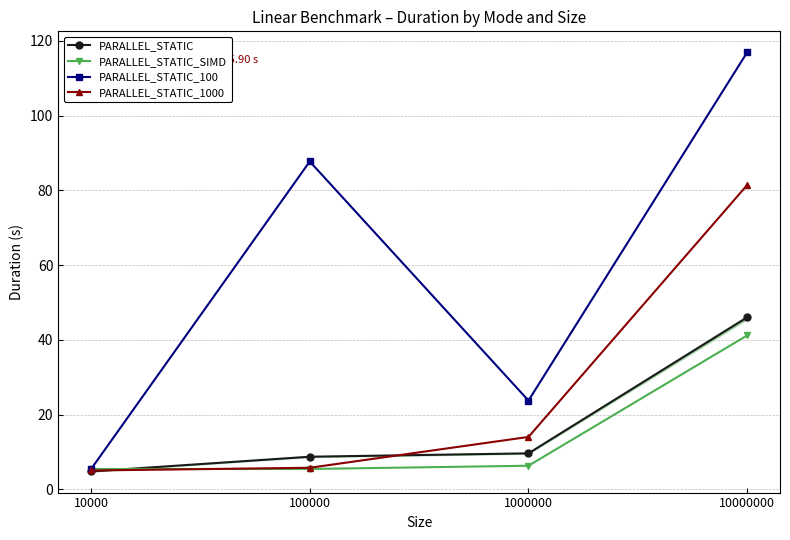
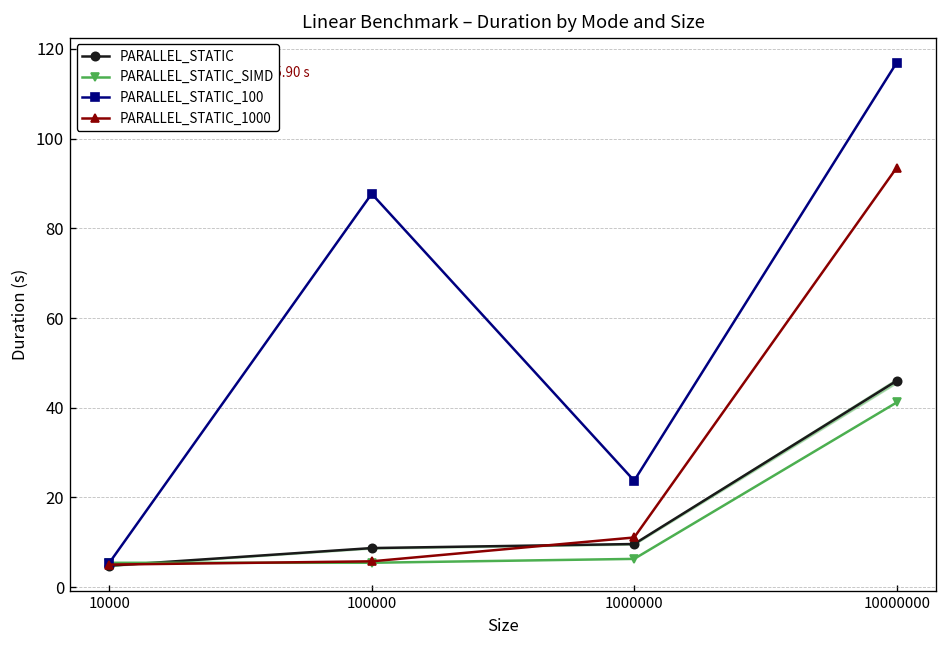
  {
    "PARALLEL_STATIC_100": {
      "100000": 88,
      "1000000": 24,
      "10000000": 117
    },
    "PARALLEL_STATIC_1000": {
-     "1000000": 14,
-     "10000000": 81
+     "1000000": 11,
+     "10000000": 94
    }
  }
